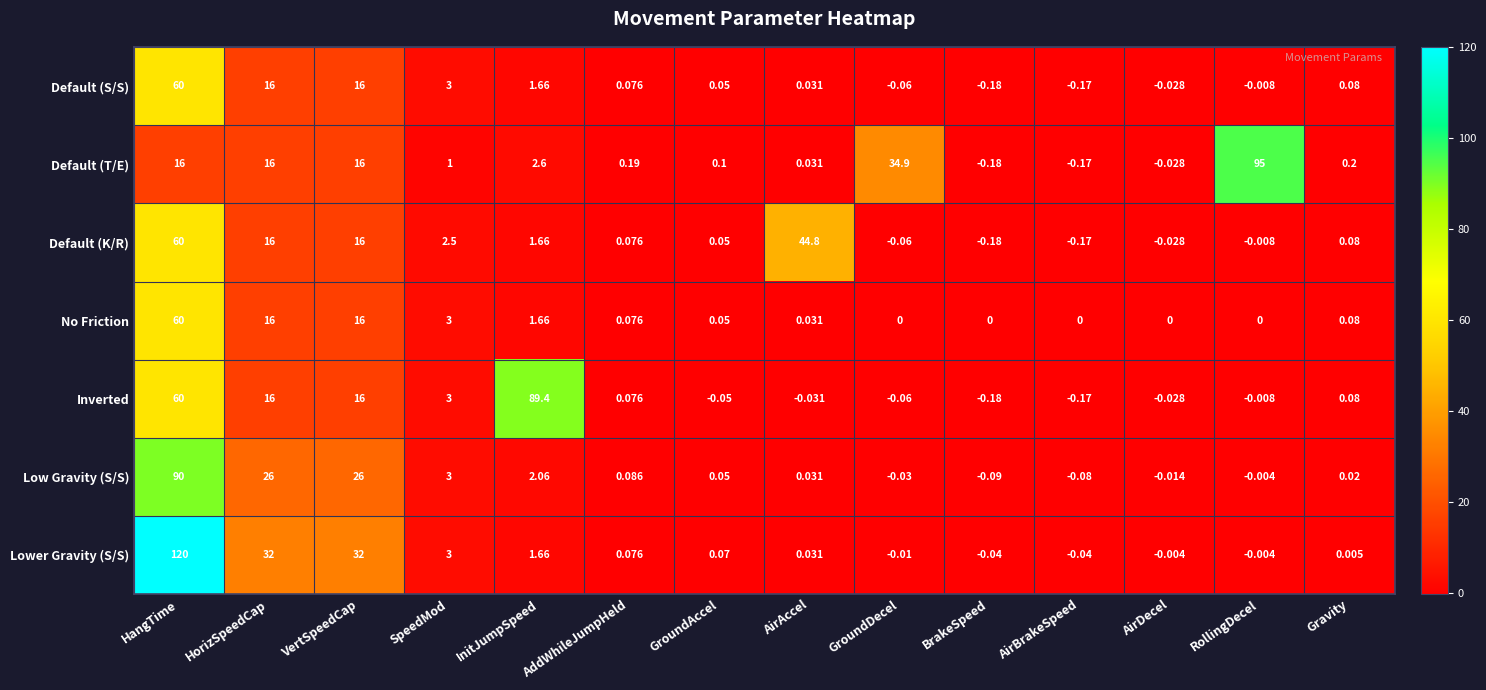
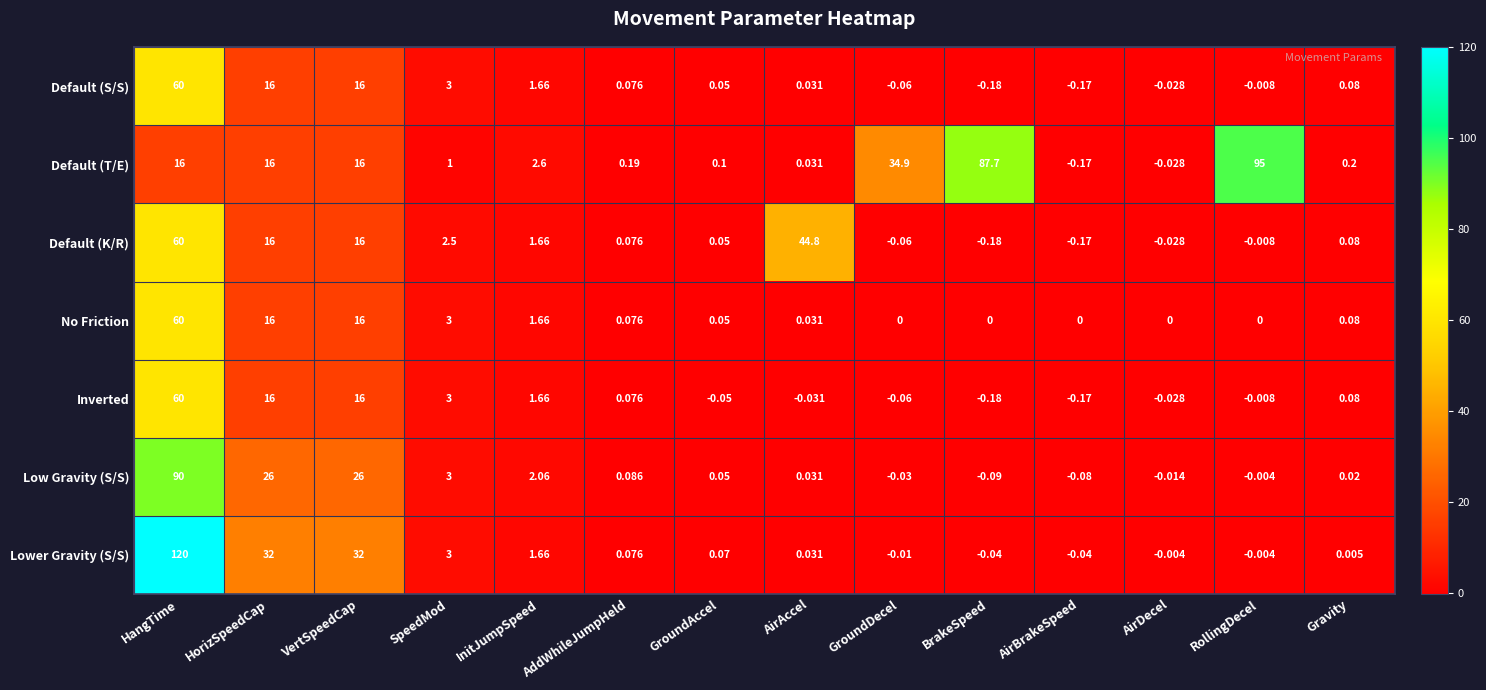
  {
    "Default (S/S)": {
      "HangTime": 60,
      "HorizSpeedCap": 16,
      "VertSpeedCap": 16,
      "SpeedMod": 3,
      "InitJumpSpeed": 1.66,
      "AddWhileJumpHeld": 0.076,
      "GroundAccel": 0.05,
      "AirAccel": 0.031,
      "GroundDecel": -0.06,
      "BrakeSpeed": -0.18,
      "AirBrakeSpeed": -0.17,
      "AirDecel": -0.028,
      "RollingDecel": -0.008
    },
    "Default (T/E)": {
      "HangTime": 16,
      "HorizSpeedCap": 16,
      "VertSpeedCap": 16,
      "SpeedMod": 1,
      "InitJumpSpeed": 2.6,
      "AddWhileJumpHeld": 0.19,
      "GroundAccel": 0.1,
      "AirAccel": 0.031,
      "GroundDecel": 34.9,
-     "BrakeSpeed": -0.18,
+     "BrakeSpeed": 87.7,
      "AirBrakeSpeed": -0.17,
      "AirDecel": -0.028,
      "RollingDecel": 95,
      "Gravity": 0.2
    },
    "Default (K/R)": {
      "HangTime": 60,
      "HorizSpeedCap": 16,
      "VertSpeedCap": 16,
      "SpeedMod": 2.5,
      "InitJumpSpeed": 1.66,
      "AddWhileJumpHeld": 0.076,
      "GroundAccel": 0.05,
      "AirAccel": 44.8,
      "GroundDecel": -0.06,
      "BrakeSpeed": -0.18,
      "AirBrakeSpeed": -0.17,
      "AirDecel": -0.028,
      "RollingDecel": -0.008,
      "Gravity": 0.08
    },
    "No Friction": {
      "HangTime": 60,
      "HorizSpeedCap": 16,
      "VertSpeedCap": 16,
      "SpeedMod": 3,
      "InitJumpSpeed": 1.66,
      "AddWhileJumpHeld": 0.076,
      "GroundAccel": 0.05,
      "AirAccel": 0.031,
      "GroundDecel": 0,
      "BrakeSpeed": 0,
      "AirBrakeSpeed": 0,
      "AirDecel": 0,
      "RollingDecel": 0,
      "Gravity": 0.08
    },
    "Inverted": {
      "HangTime": 60,
      "HorizSpeedCap": 16,
      "VertSpeedCap": 16,
      "SpeedMod": 3,
-     "InitJumpSpeed": 89.4,
+     "InitJumpSpeed": 1.66,
      "AddWhileJumpHeld": 0.076,
      "GroundAccel": -0.05,
      "AirAccel": -0.031,
      "GroundDecel": -0.06,
      "BrakeSpeed": -0.18,
      "AirBrakeSpeed": -0.17,
      "AirDecel": -0.028,
      "RollingDecel": -0.008,
      "Gravity": 0.08
    },
    "Low Gravity (S/S)": {
      "HangTime": 90,
      "HorizSpeedCap": 26,
      "VertSpeedCap": 26,
      "SpeedMod": 3,
      "InitJumpSpeed": 2.06,
      "AddWhileJumpHeld": 0.086,
      "GroundAccel": 0.05,
      "AirAccel": 0.031,
      "GroundDecel": -0.03,
      "BrakeSpeed": -0.09,
      "AirBrakeSpeed": -0.08,
      "AirDecel": -0.014,
      "RollingDecel": -0.004,
      "Gravity": 0.02
    },
    "Lower Gravity (S/S)": {
      "HangTime": 120,
      "HorizSpeedCap": 32,
      "VertSpeedCap": 32,
      "SpeedMod": 3,
      "InitJumpSpeed": 1.66,
      "AddWhileJumpHeld": 0.076,
      "GroundAccel": 0.07,
      "AirAccel": 0.031,
      "GroundDecel": -0.01,
      "BrakeSpeed": -0.04,
      "AirBrakeSpeed": -0.04,
      "AirDecel": -0.004,
      "RollingDecel": -0.004,
      "Gravity": 0.005
    }
  }
